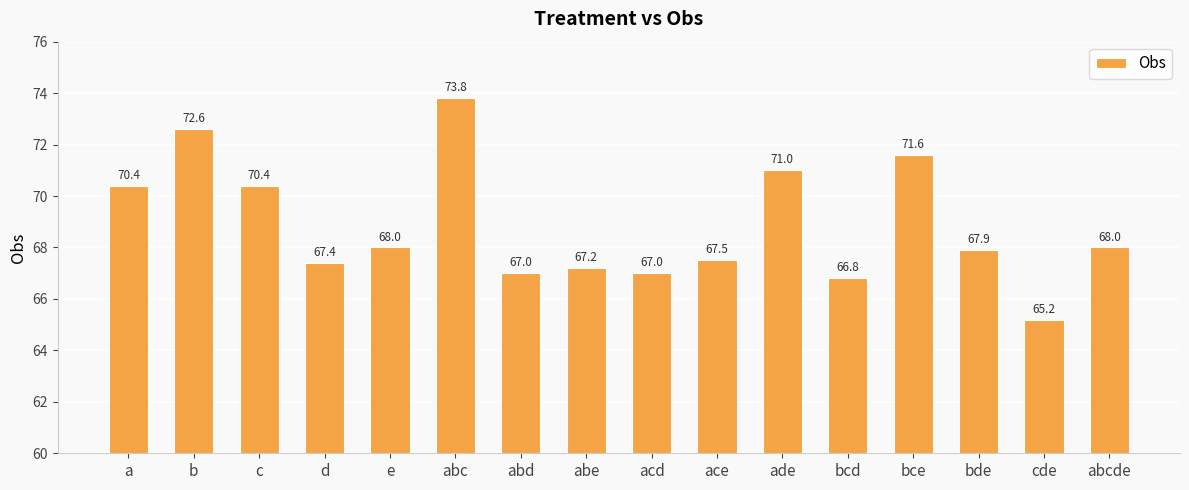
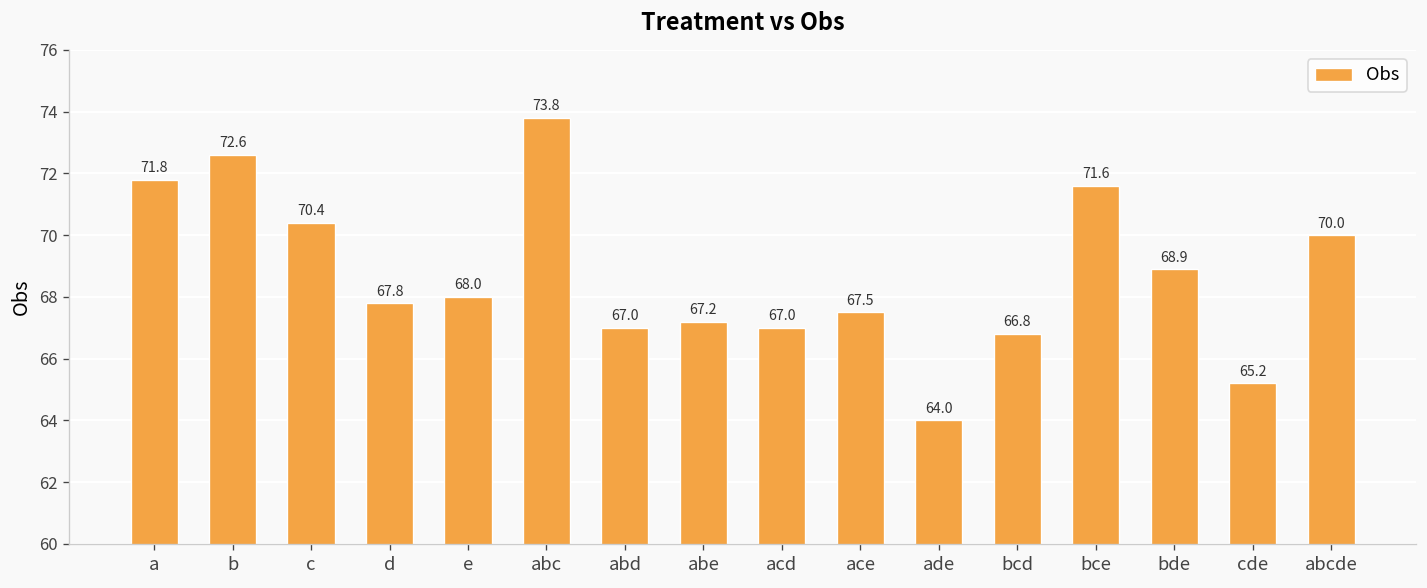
  {
-   "a": 70.4,
+   "a": 71.8,
    "b": 72.6,
    "c": 70.4,
-   "d": 67.4,
+   "d": 67.8,
    "e": 68.0,
    "abc": 73.8,
    "abd": 67.0,
    "abe": 67.2,
    "acd": 67.0,
    "ace": 67.5,
-   "ade": 71.0,
+   "ade": 64.0,
    "bcd": 66.8,
    "bce": 71.6,
-   "bde": 67.9,
+   "bde": 68.9,
    "cde": 65.2,
-   "abcde": 68.0
+   "abcde": 70.0
  }
